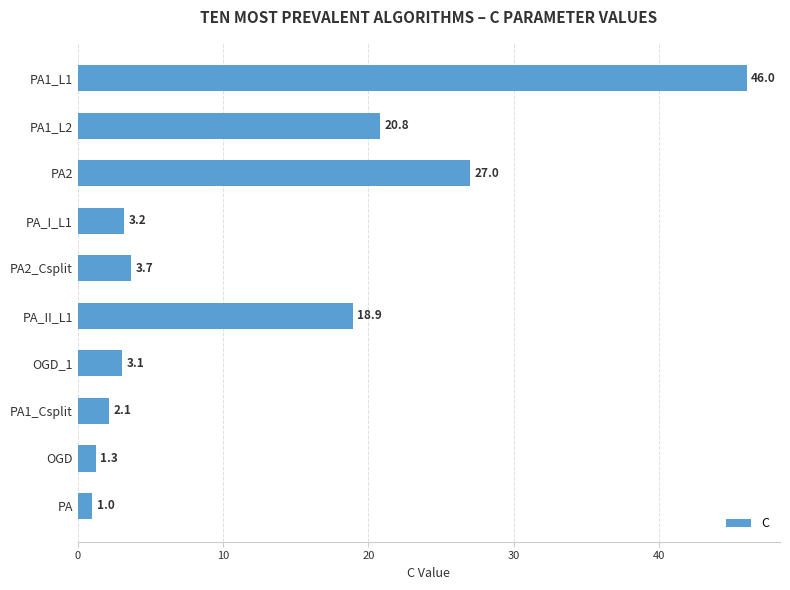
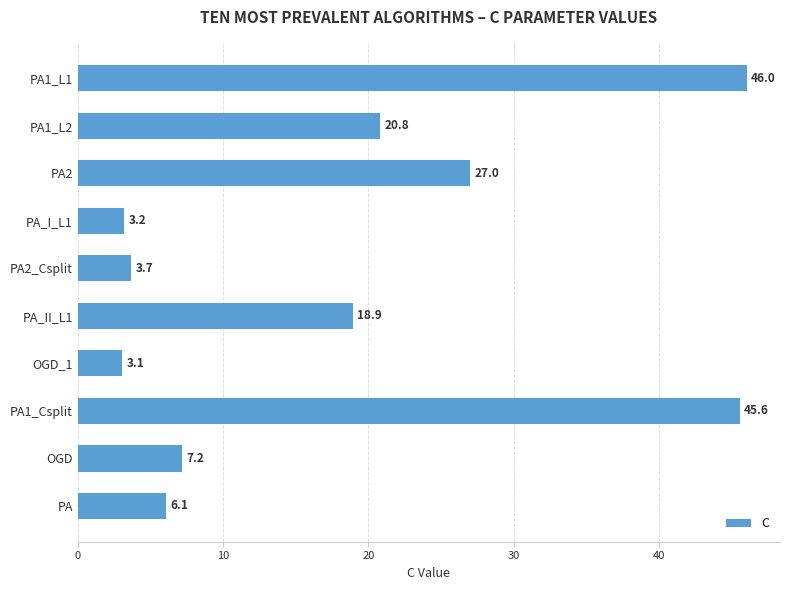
  {
    "PA1_L1": 46.0,
    "PA1_L2": 20.8,
    "PA2": 27.0,
    "PA_I_L1": 3.2,
    "PA2_Csplit": 3.7,
    "PA_II_L1": 18.9,
    "OGD_1": 3.1,
-   "PA1_Csplit": 2.1,
-   "OGD": 1.3,
-   "PA": 1.0
+   "PA1_Csplit": 45.6,
+   "OGD": 7.2,
+   "PA": 6.1
  }
